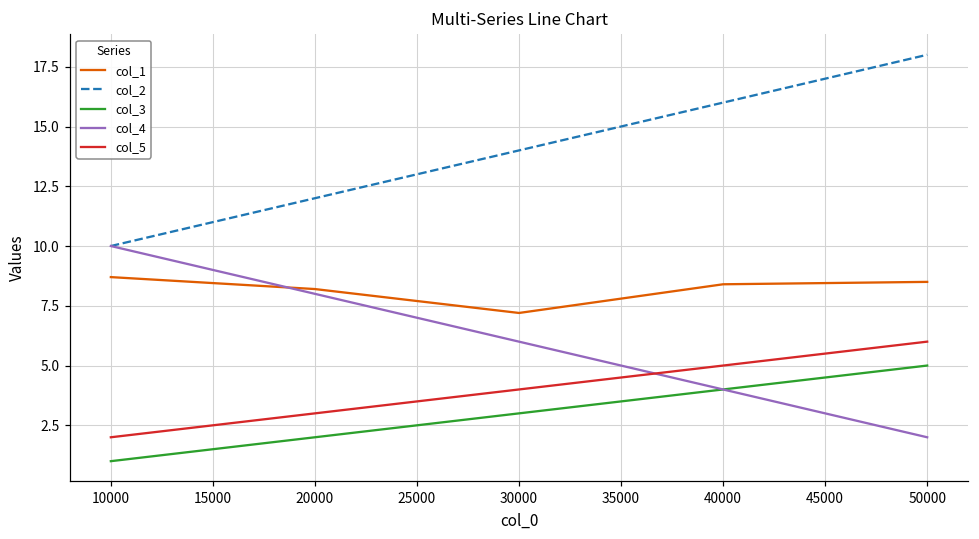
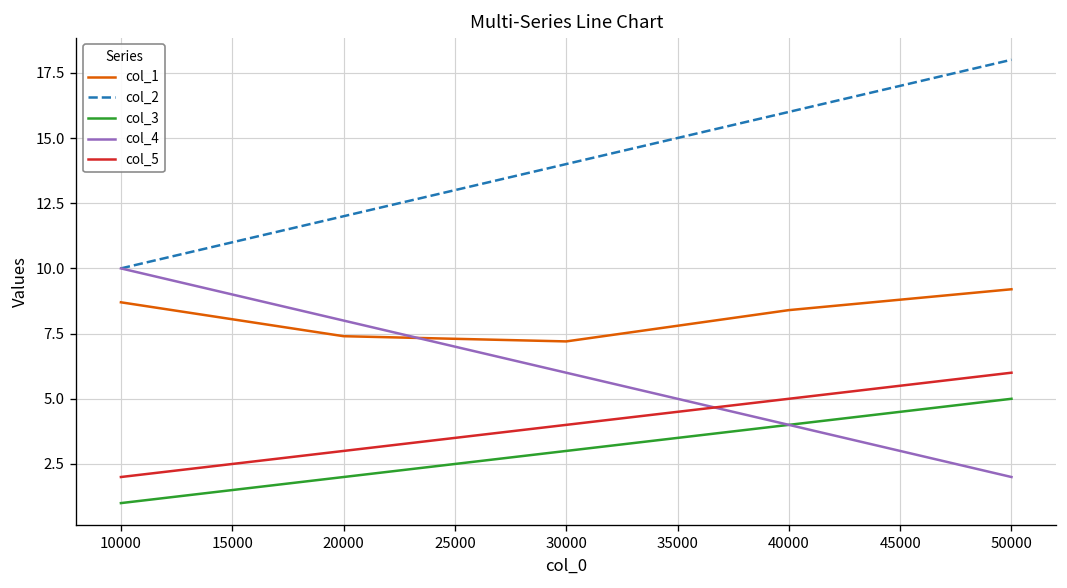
  {
    "col_1": {
      "10000": 8.7,
-     "20000": 8.2,
+     "20000": 7.4,
      "30000": 7.2,
      "40000": 8.4,
-     "50000": 8.5
+     "50000": 9.2
    },
    "col_2": {
      "20000": 12.0,
      "30000": 14.0,
      "40000": 16.0,
      "50000": 18.0
    },
    "col_3": {
      "10000": 1.0,
      "20000": 2.0,
      "30000": 3.0,
      "50000": 5.0
    },
    "col_4": {
      "20000": 8.0,
      "30000": 6.0,
      "50000": 2.0
    },
    "col_5": {
      "10000": 2.0,
      "20000": 3.0,
      "30000": 4.0,
      "40000": 5.0,
      "50000": 6.0
    }
  }
